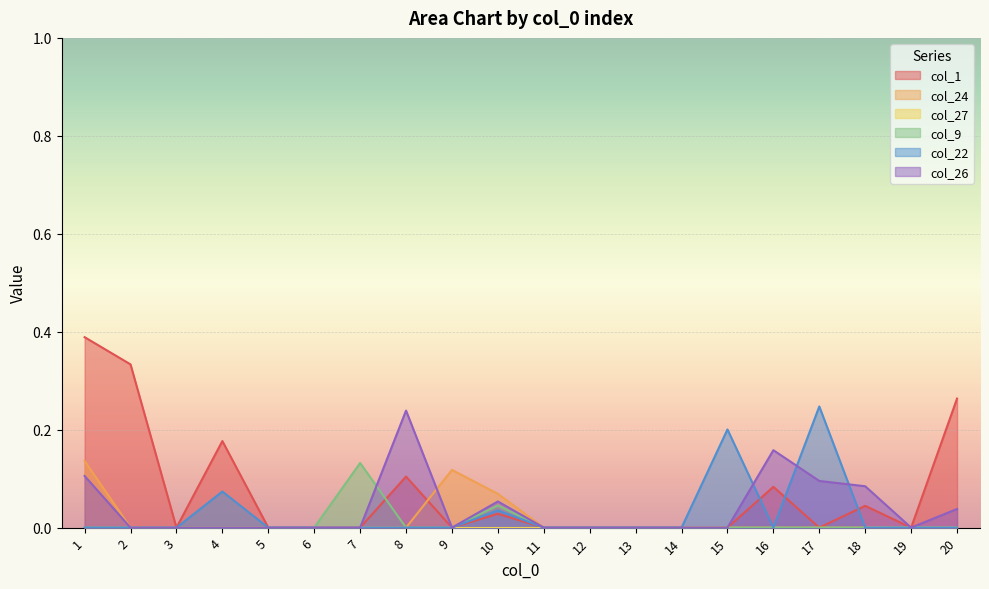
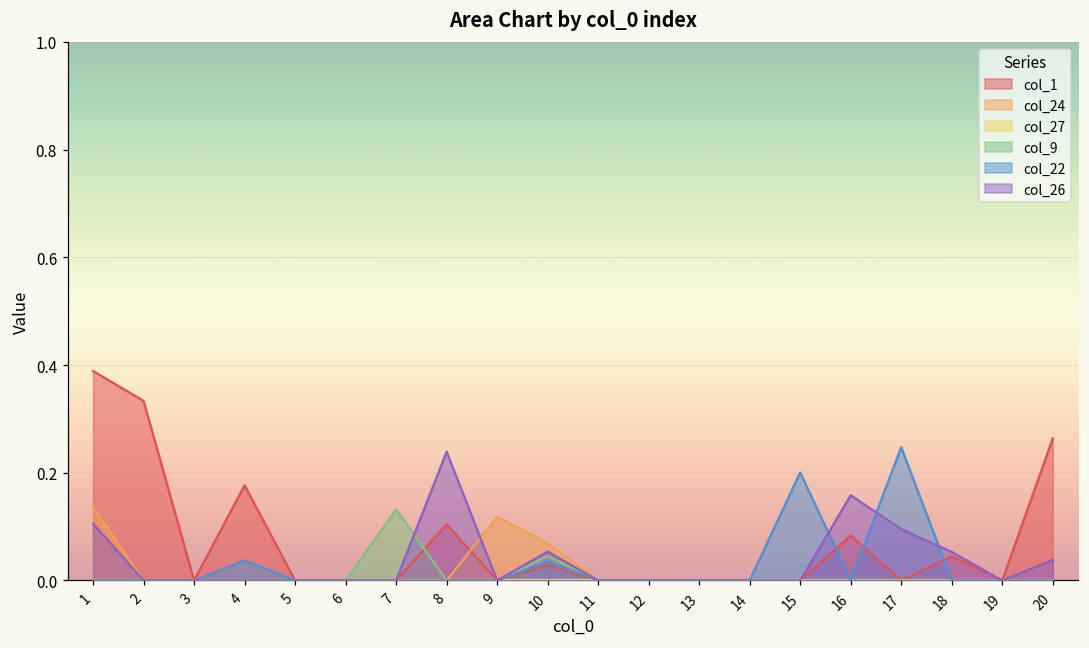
  {
    "col_9": {
      "7": 0.13,
      "10": 0.05
    },
    "col_22": {
-     "4": 0.07,
+     "4": 0.04,
      "10": 0.04,
      "15": 0.20,
      "17": 0.25
    },
    "col_26": {
      "1": 0.11,
      "8": 0.24,
      "10": 0.05,
      "16": 0.16,
      "17": 0.10,
-     "18": 0.08,
+     "18": 0.05,
      "20": 0.04
    }
  }
